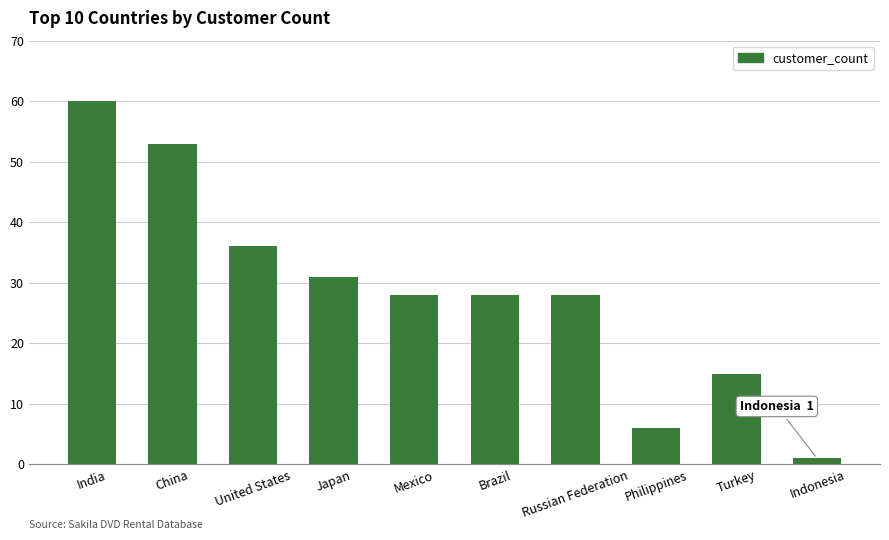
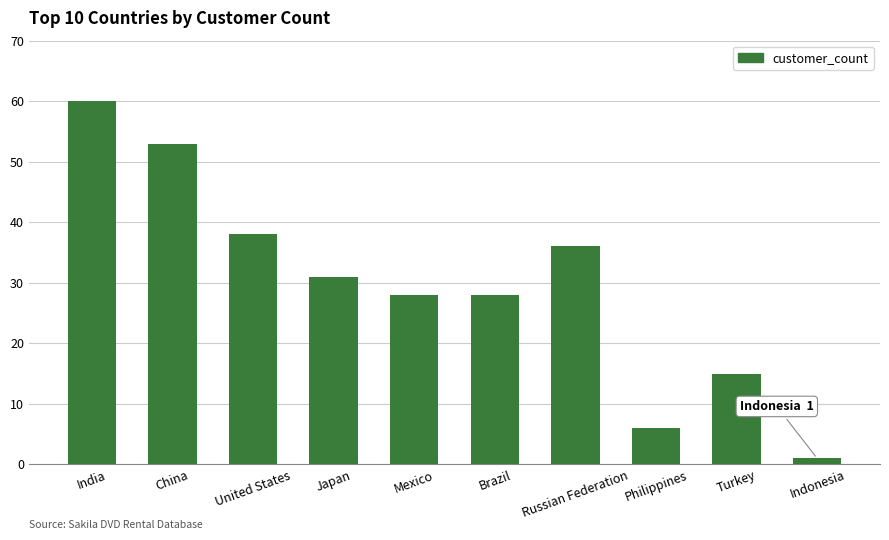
  {
    "India": 60,
    "China": 53,
-   "United States": 36,
+   "United States": 38,
    "Japan": 31,
    "Mexico": 28,
    "Brazil": 28,
-   "Russian Federation": 28,
+   "Russian Federation": 36,
    "Philippines": 6,
    "Turkey": 15
  }
